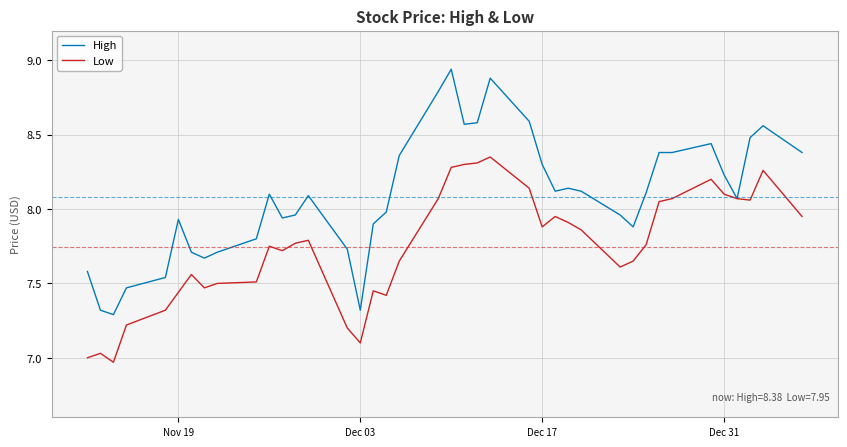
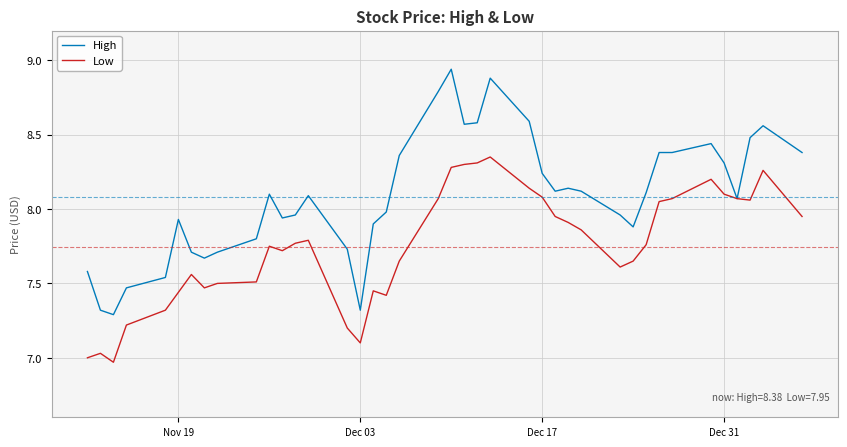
  {
    "High": {
      "Nov 19": 7.93,
      "Dec 03": 7.32,
-     "Dec 17": 8.30,
-     "Dec 31": 8.23
+     "Dec 17": 8.24,
+     "Dec 31": 8.31
    },
    "Low": {
      "Nov 19": 7.44,
      "Dec 03": 7.10,
-     "Dec 17": 7.88,
+     "Dec 17": 8.08,
      "Dec 31": 8.10
    }
  }
